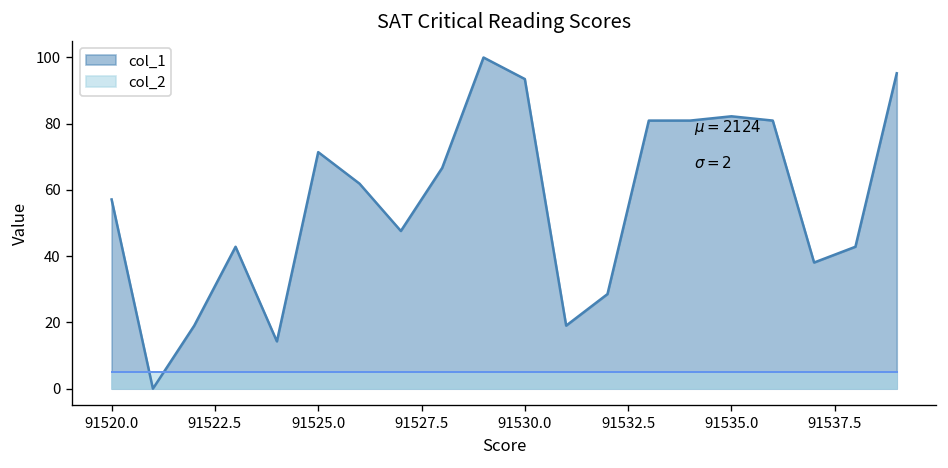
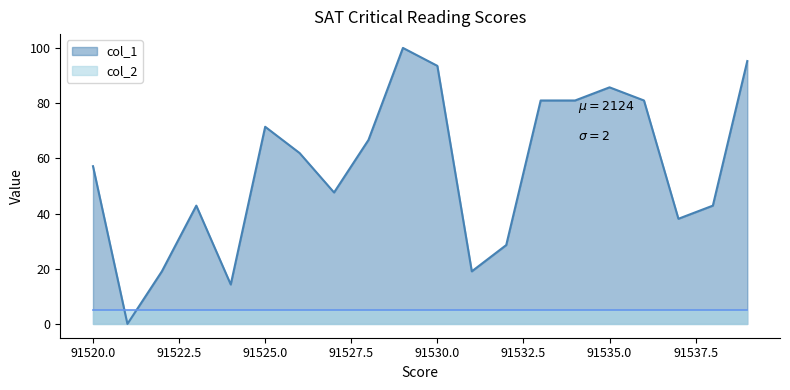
  {
    "col_1": {
      "91520.0": 57,
      "91525.0": 71,
      "91530.0": 93,
-     "91535.0": 82
+     "91535.0": 86
    },
    "col_2": {
      "91520.0": 5,
      "91525.0": 5,
      "91530.0": 5,
      "91535.0": 5
    }
  }
